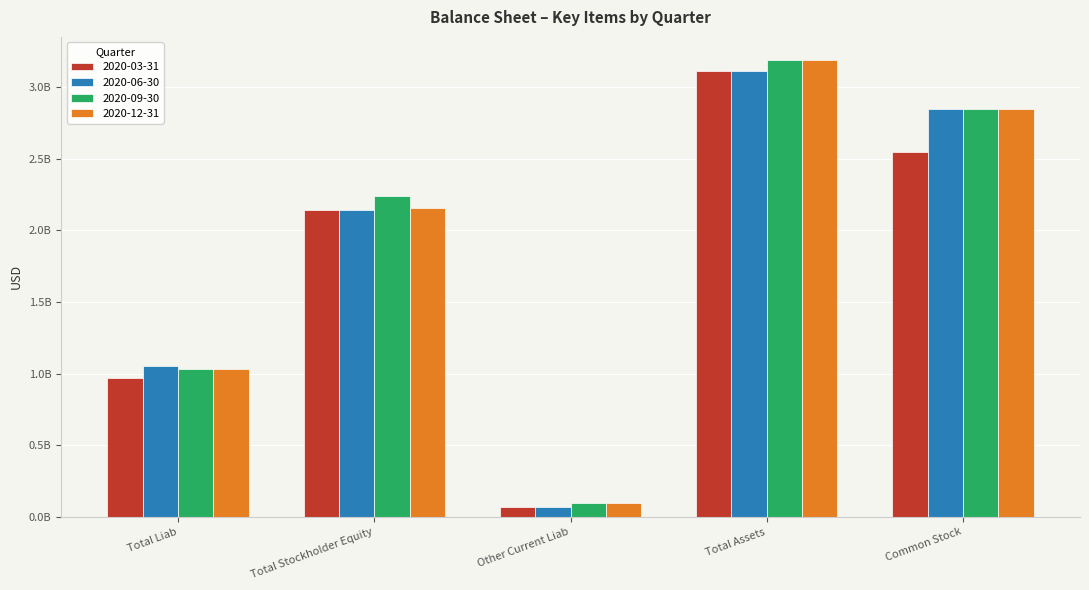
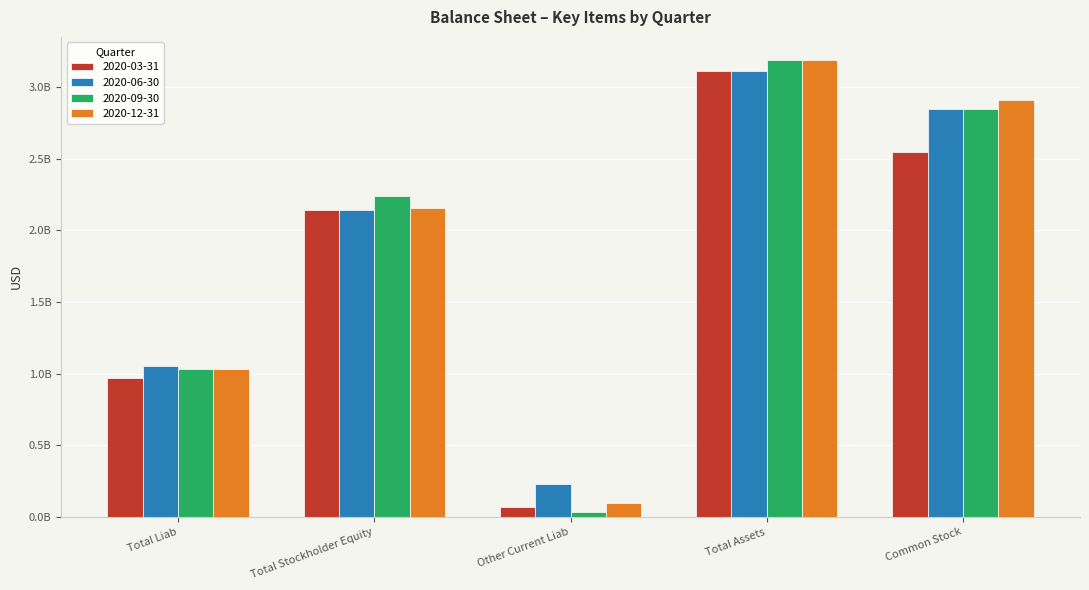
  {
    "2020-03-31": {
      "Total Liab": 970000000,
      "Total Stockholder Equity": 2140000000,
      "Other Current Liab": 70000000,
      "Total Assets": 3110000000,
      "Common Stock": 2550000000
    },
    "2020-06-30": {
      "Total Liab": 1060000000,
      "Total Stockholder Equity": 2140000000,
-     "Other Current Liab": 70000000,
+     "Other Current Liab": 230000000,
      "Total Assets": 3110000000,
      "Common Stock": 2850000000
    },
    "2020-09-30": {
      "Total Liab": 1040000000,
      "Total Stockholder Equity": 2240000000,
-     "Other Current Liab": 100000000,
+     "Other Current Liab": 30000000,
      "Total Assets": 3190000000,
      "Common Stock": 2850000000
    },
    "2020-12-31": {
      "Total Liab": 1040000000,
      "Total Stockholder Equity": 2150000000,
      "Other Current Liab": 100000000,
      "Total Assets": 3190000000,
-     "Common Stock": 2850000000
+     "Common Stock": 2910000000
    }
  }
